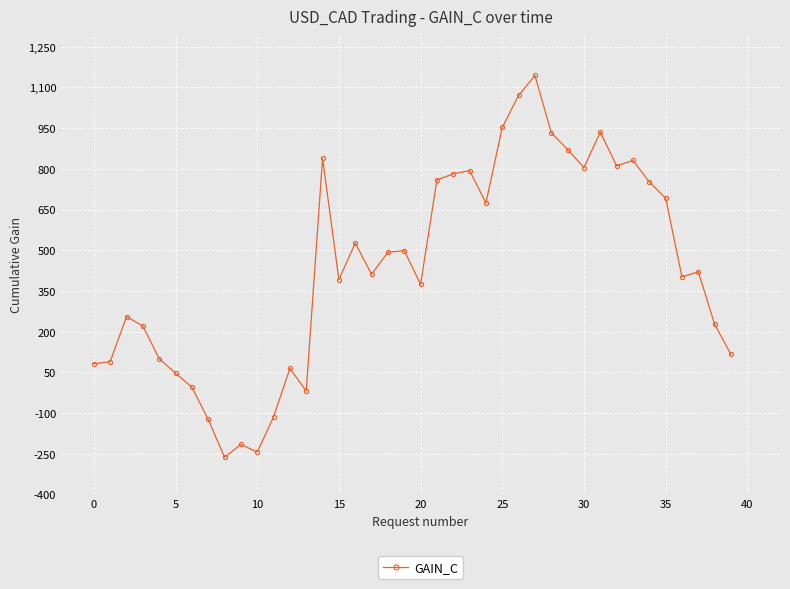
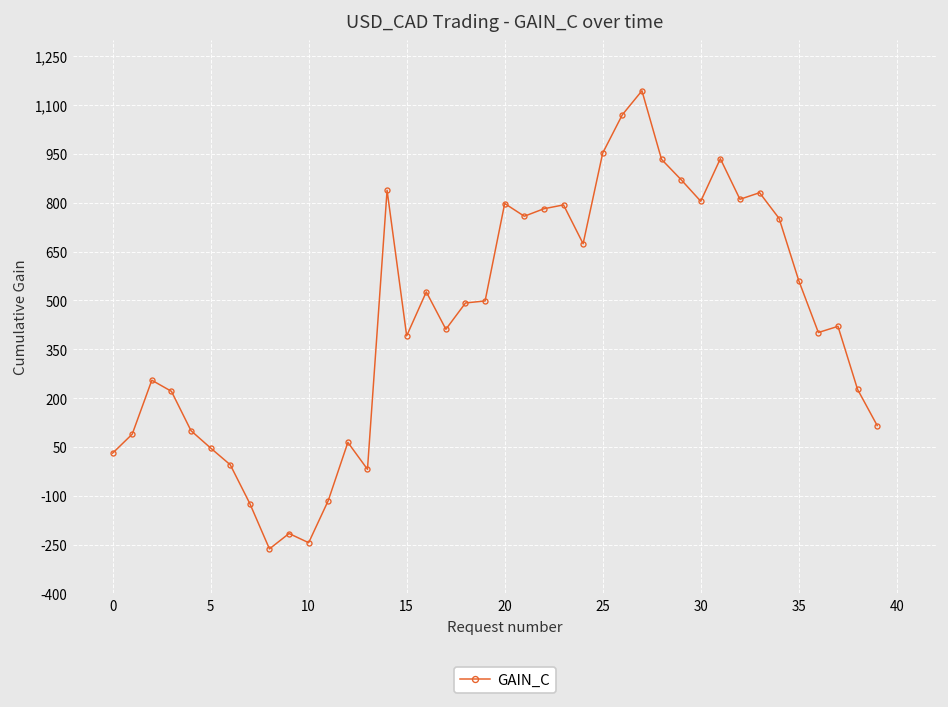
  {
-   "0": 80,
+   "0": 30,
    "5": 50,
    "10": -240,
    "15": 390,
-   "20": 370,
+   "20": 800,
    "25": 950,
    "30": 800,
-   "35": 690
+   "35": 560
  }
